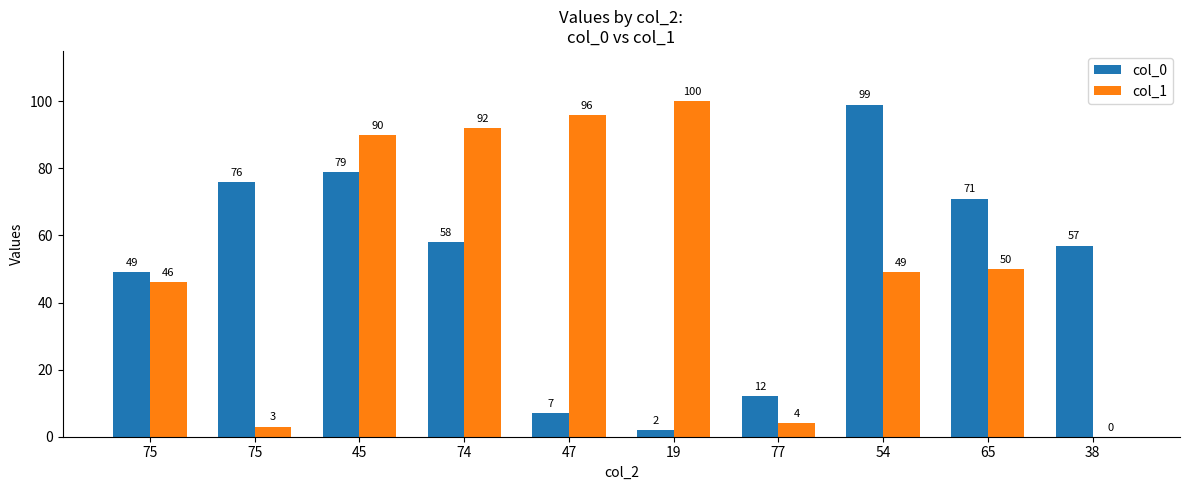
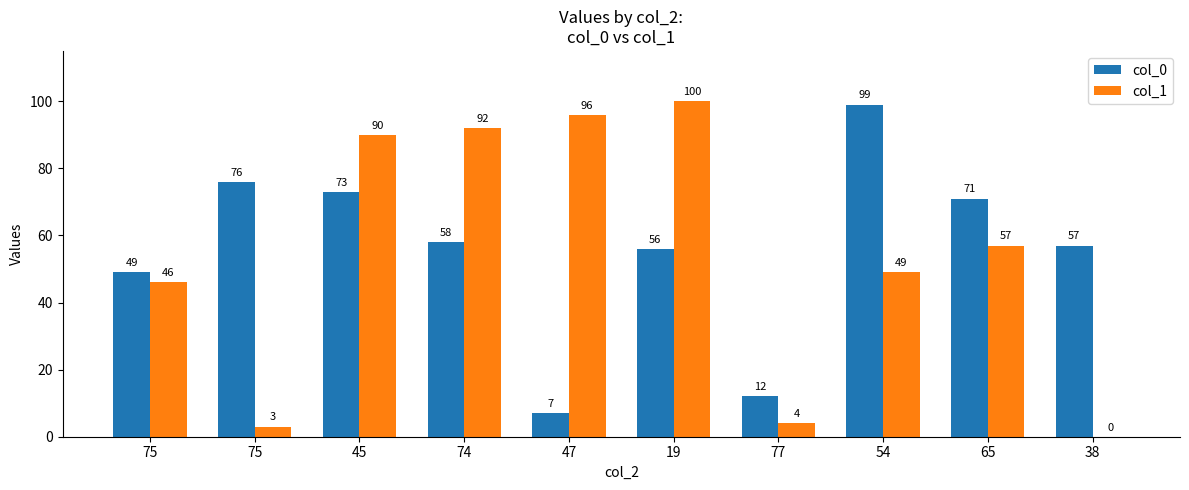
  {
    "col_0": {
-     "45": 79,
+     "45": 73,
      "74": 58,
      "47": 7,
-     "19": 2,
+     "19": 56,
      "77": 12,
      "54": 99,
      "65": 71,
      "38": 57
    },
    "col_1": {
      "45": 90,
      "74": 92,
      "47": 96,
      "19": 100,
      "77": 4,
      "54": 49,
-     "65": 50,
+     "65": 57,
      "38": 0
    }
  }
